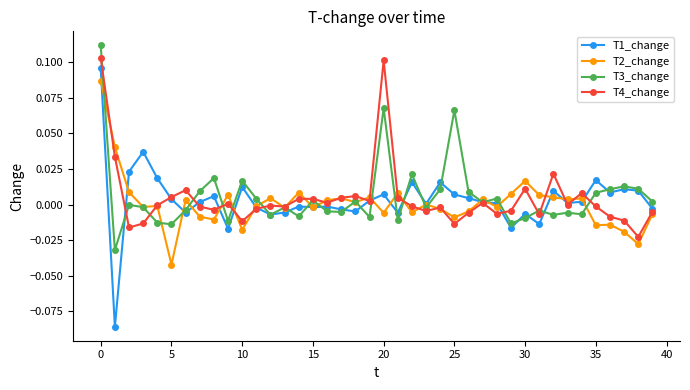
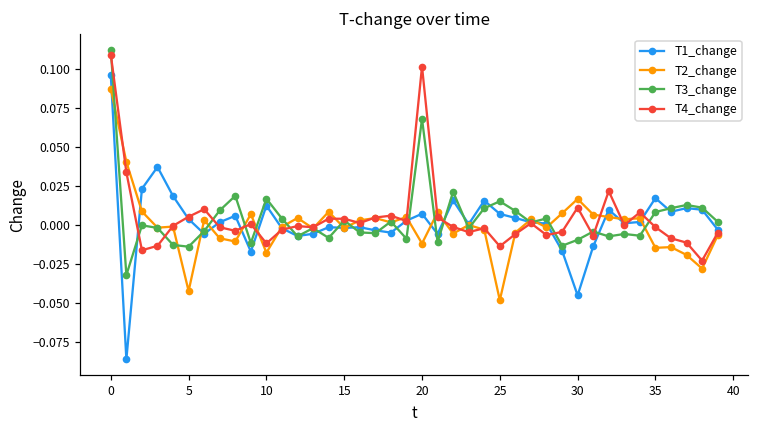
  {
    "T1_change": {
      "0": 0.096,
      "10": 0.012,
      "20": 0.007,
      "25": 0.007,
-     "30": -0.007,
+     "30": -0.045,
      "35": 0.017
    },
    "T2_change": {
      "0": 0.087,
      "5": -0.042,
      "10": -0.018,
-     "20": -0.006,
-     "25": -0.009,
+     "20": -0.012,
+     "25": -0.048,
      "30": 0.017,
      "35": -0.015
    },
    "T3_change": {
      "0": 0.112,
      "5": -0.014,
      "10": 0.017,
      "20": 0.068,
-     "25": 0.066,
+     "25": 0.015,
      "30": -0.009,
      "35": 0.008
    },
    "T4_change": {
-     "0": 0.103,
+     "0": 0.109,
      "10": -0.012,
      "20": 0.101,
      "25": -0.014,
      "30": 0.011,
      "35": -0.001
    }
  }
